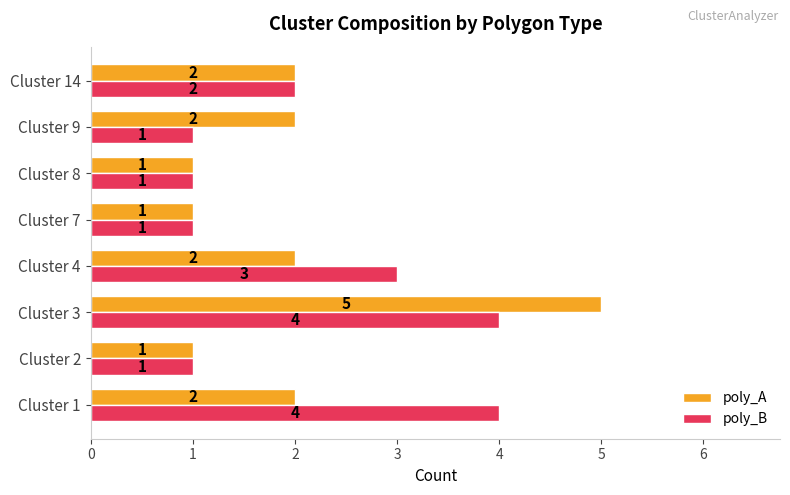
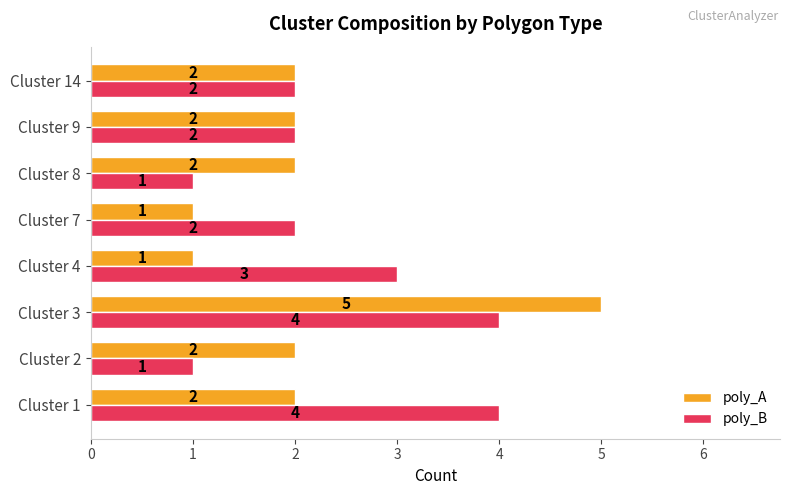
  {
    "poly_A": {
      "Cluster 14": 2,
      "Cluster 9": 2,
-     "Cluster 8": 1,
+     "Cluster 8": 2,
      "Cluster 7": 1,
-     "Cluster 4": 2,
+     "Cluster 4": 1,
      "Cluster 3": 5,
-     "Cluster 2": 1,
+     "Cluster 2": 2,
      "Cluster 1": 2
    },
    "poly_B": {
      "Cluster 14": 2,
-     "Cluster 9": 1,
+     "Cluster 9": 2,
      "Cluster 8": 1,
-     "Cluster 7": 1,
+     "Cluster 7": 2,
      "Cluster 4": 3,
      "Cluster 3": 4,
      "Cluster 2": 1,
      "Cluster 1": 4
    }
  }
